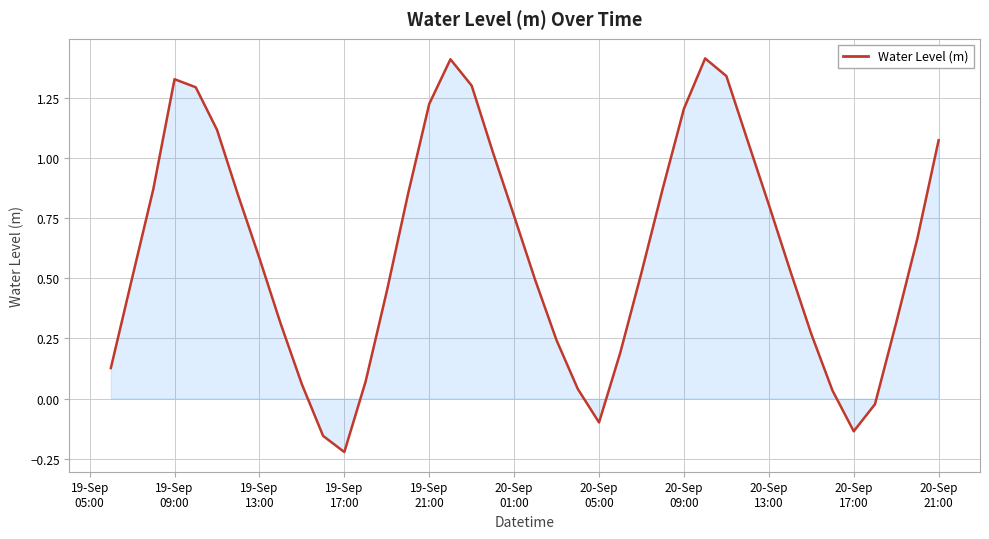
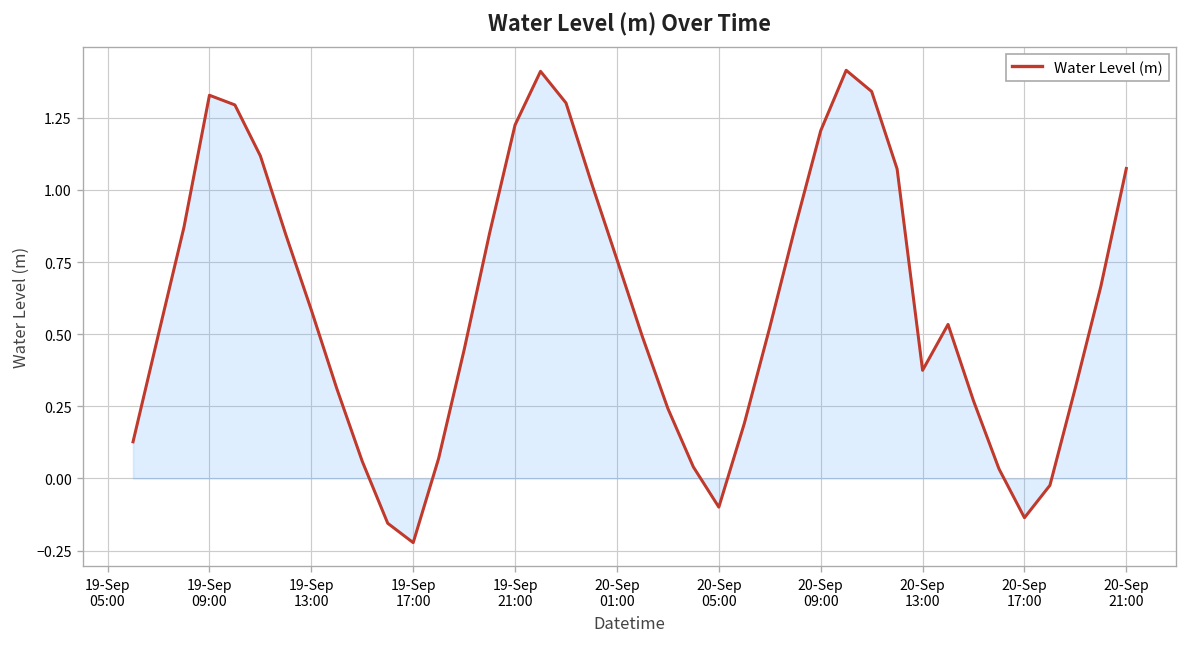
  {
    "Water Level (m)": {
      "19-Sep 17:00": -0.22,
      "20-Sep 05:00": -0.10,
-     "20-Sep 13:00": 0.81,
+     "20-Sep 13:00": 0.37,
      "20-Sep 17:00": -0.14
    }
  }
